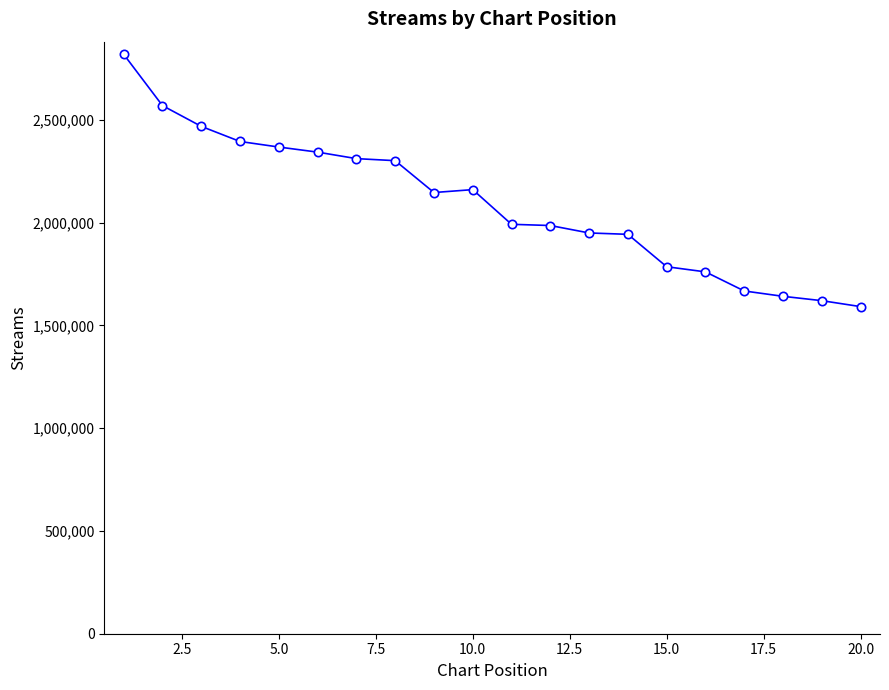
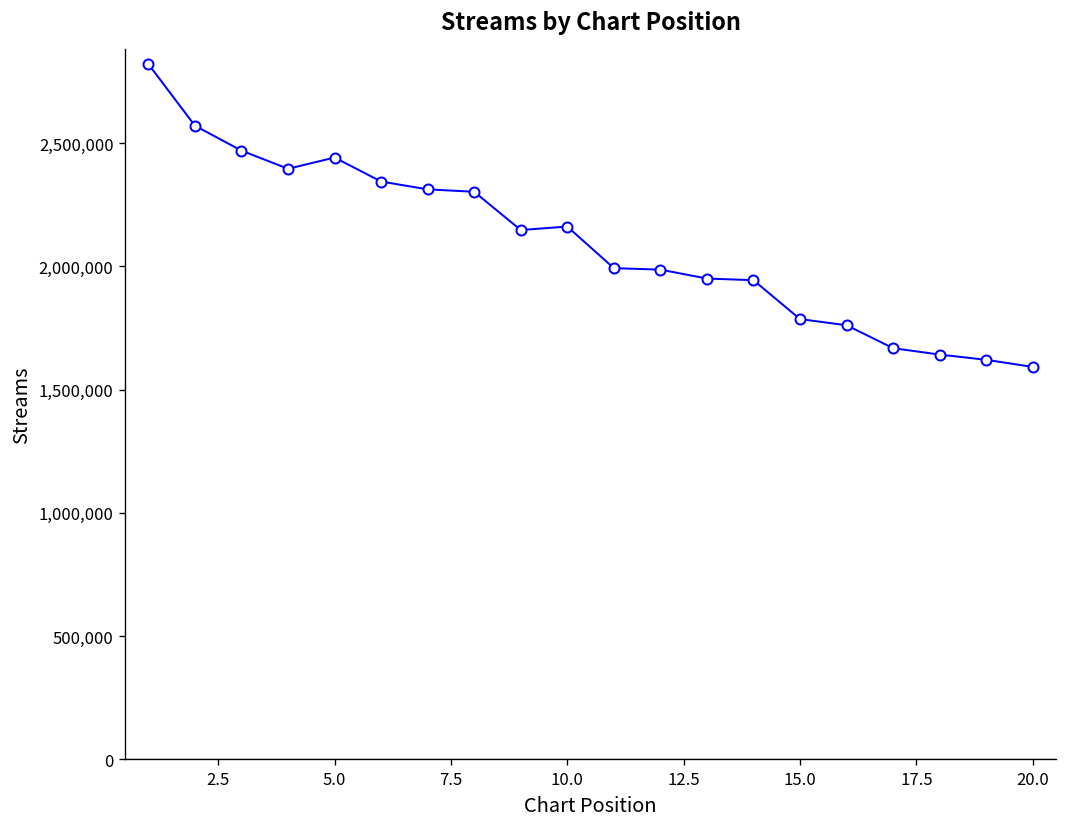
  {
-   "5.0": "2,370,000",
+   "5.0": "2,440,000",
    "10.0": "2,160,000",
    "15.0": "1,790,000",
    "20.0": "1,590,000"
  }
